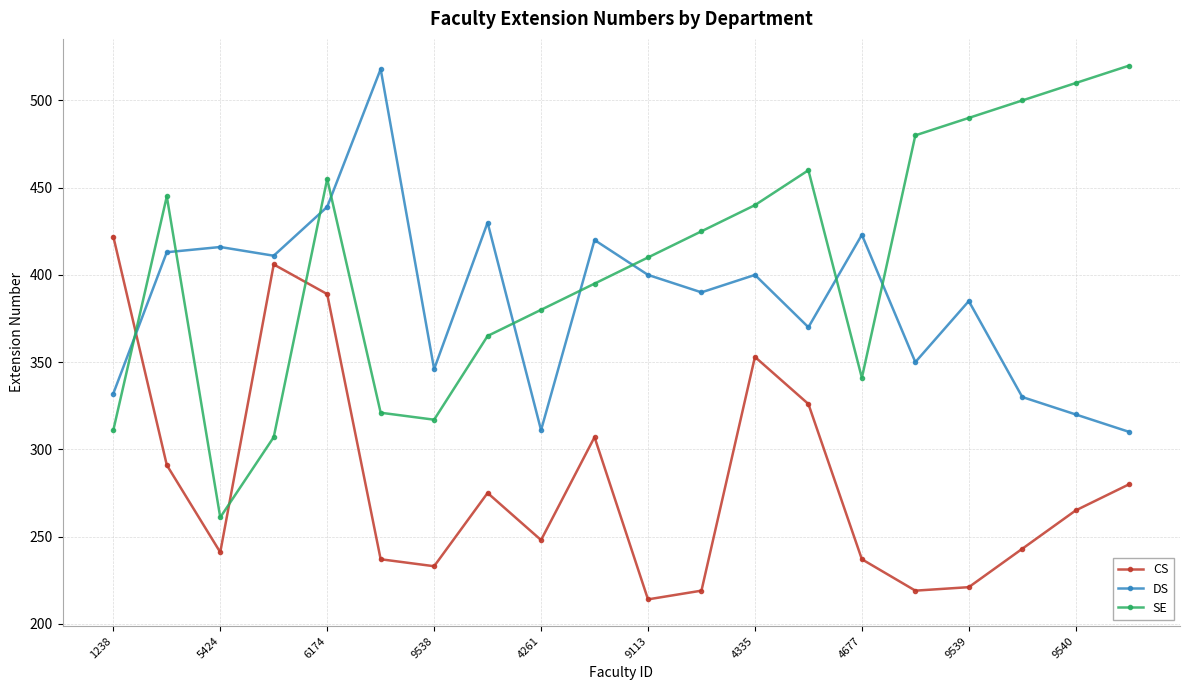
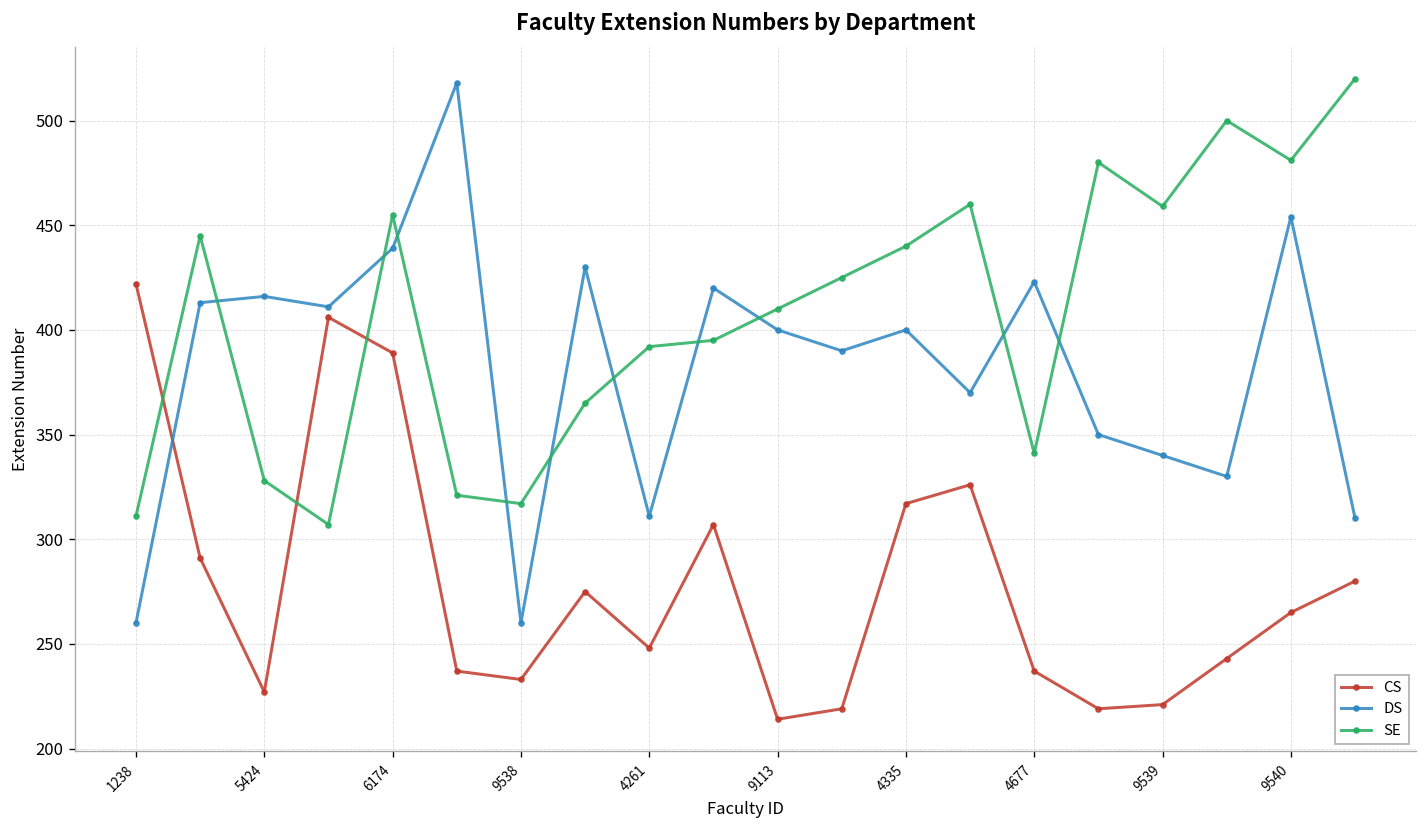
  {
    "CS": {
      "1238": 422,
-     "5424": 241,
+     "5424": 227,
      "6174": 389,
      "9538": 233,
      "4261": 248,
      "9113": 214,
-     "4335": 353,
+     "4335": 317,
      "4677": 237,
      "9539": 221,
      "9540": 265
    },
    "DS": {
-     "1238": 332,
+     "1238": 260,
      "5424": 416,
      "6174": 439,
-     "9538": 346,
+     "9538": 260,
      "4261": 311,
      "9113": 400,
      "4335": 400,
      "4677": 423,
-     "9539": 385,
-     "9540": 320
+     "9539": 340,
+     "9540": 454
    },
    "SE": {
      "1238": 311,
-     "5424": 261,
+     "5424": 328,
      "6174": 455,
      "9538": 317,
-     "4261": 380,
+     "4261": 392,
      "9113": 410,
      "4335": 440,
      "4677": 341,
-     "9539": 490,
-     "9540": 510
+     "9539": 459,
+     "9540": 481
    }
  }
